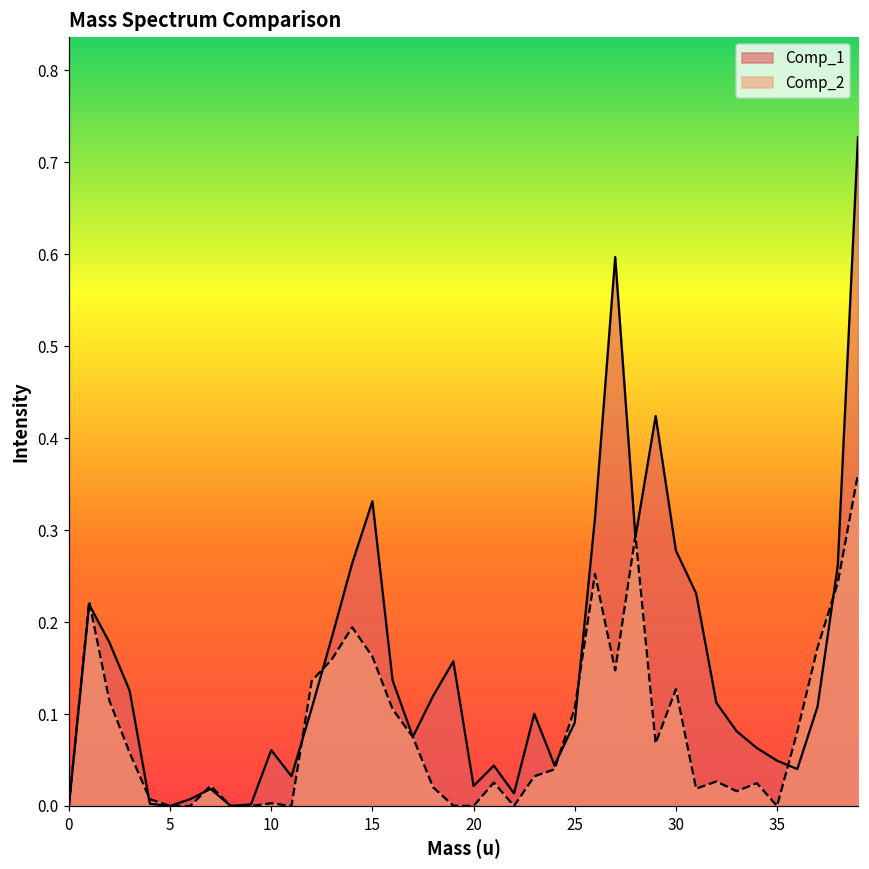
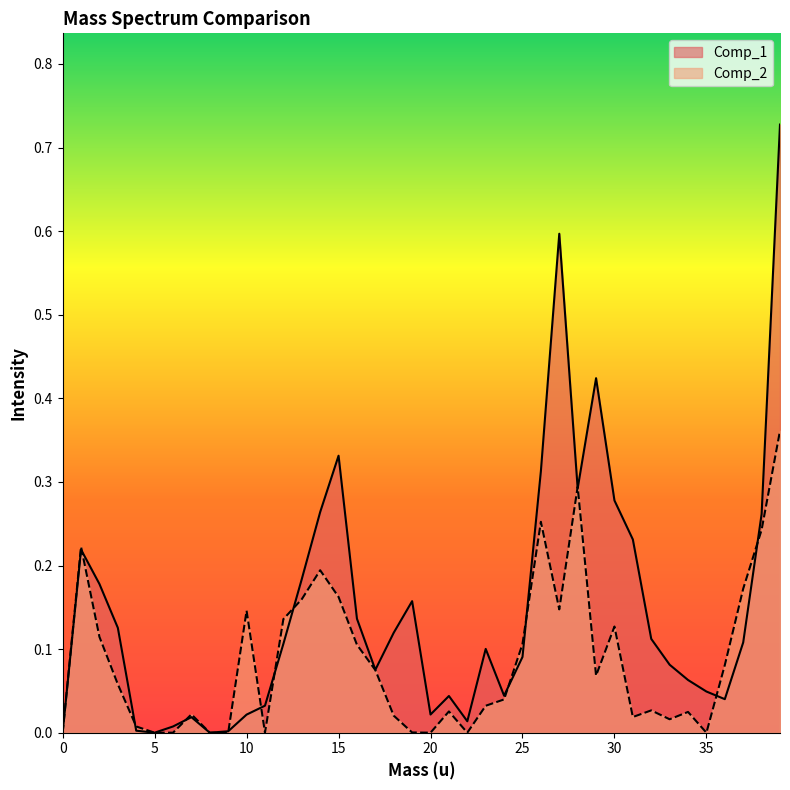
  {
    "Comp_1": {
-     "10": 0.06,
+     "10": 0.02,
      "15": 0.33,
      "20": 0.02,
      "25": 0.09,
      "30": 0.28,
      "35": 0.05
    },
    "Comp_2": {
-     "10": 0.00,
+     "10": 0.15,
      "15": 0.16,
      "20": 0.00,
      "25": 0.11,
      "30": 0.13,
      "35": 0.00
    }
  }
